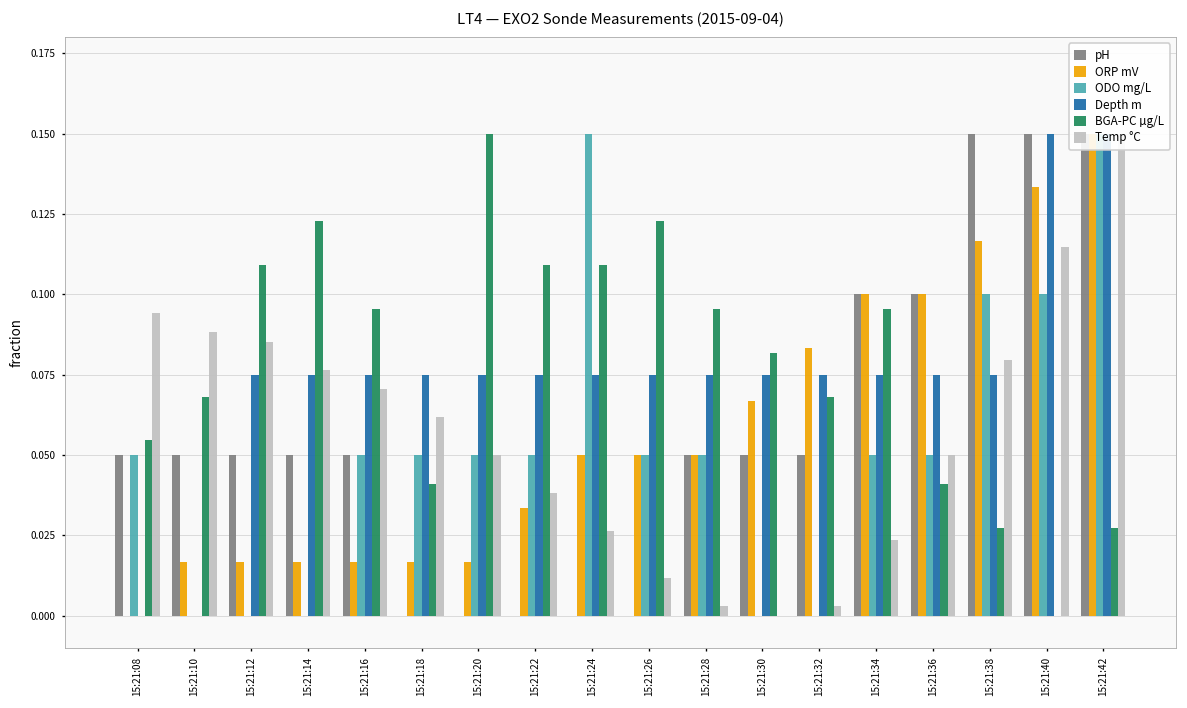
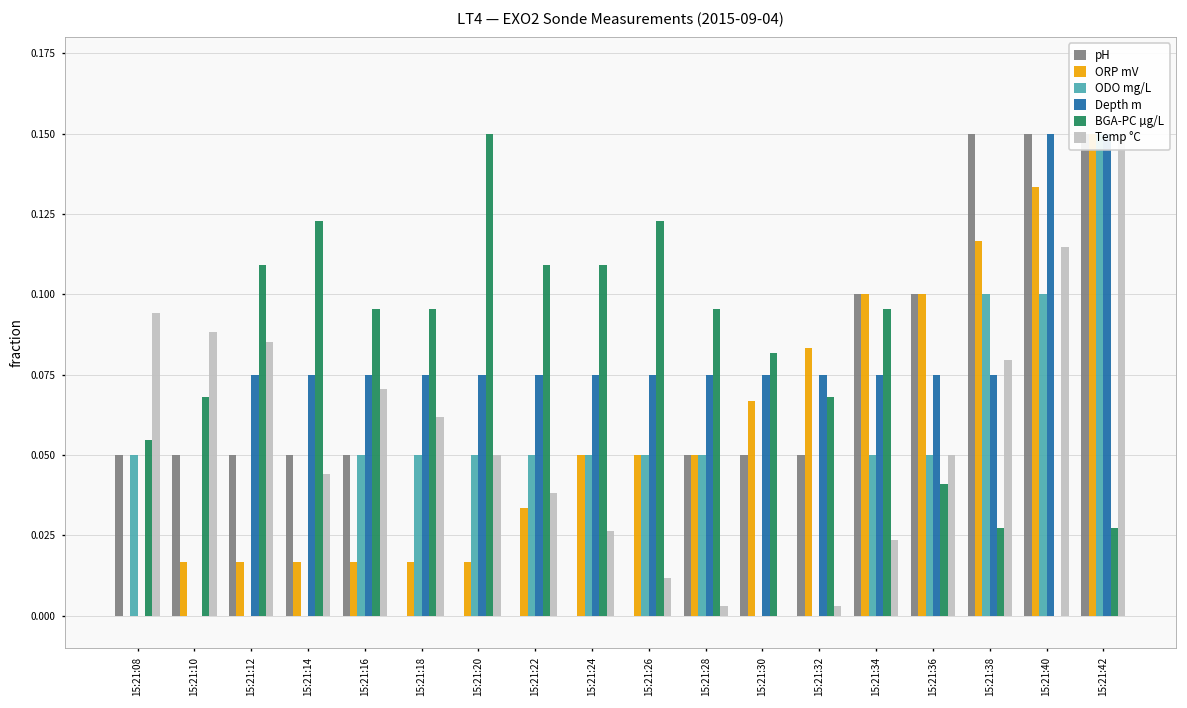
  {
    "pH": {
      "15:21:08": 0.050,
      "15:21:10": 0.050,
      "15:21:12": 0.050,
      "15:21:14": 0.050,
      "15:21:16": 0.050,
      "15:21:18": 0.000,
      "15:21:20": 0.000,
      "15:21:22": 0.000,
      "15:21:24": 0.000,
      "15:21:26": 0.000,
      "15:21:28": 0.050,
      "15:21:30": 0.050,
      "15:21:32": 0.050,
      "15:21:34": 0.100,
      "15:21:36": 0.100,
      "15:21:38": 0.150,
      "15:21:40": 0.150
    },
    "ORP mV": {
      "15:21:08": 0.000,
      "15:21:10": 0.017,
      "15:21:12": 0.017,
      "15:21:14": 0.017,
      "15:21:16": 0.017,
      "15:21:18": 0.017,
      "15:21:20": 0.017,
      "15:21:22": 0.033,
      "15:21:24": 0.050,
      "15:21:26": 0.050,
      "15:21:28": 0.050,
      "15:21:30": 0.067,
      "15:21:32": 0.083,
      "15:21:34": 0.100,
      "15:21:36": 0.100,
      "15:21:38": 0.117,
      "15:21:40": 0.133
    },
    "ODO mg/L": {
      "15:21:08": 0.050,
      "15:21:10": 0.000,
      "15:21:12": 0.000,
      "15:21:14": 0.000,
      "15:21:16": 0.050,
      "15:21:18": 0.050,
      "15:21:20": 0.050,
      "15:21:22": 0.050,
-     "15:21:24": 0.150,
+     "15:21:24": 0.050,
      "15:21:26": 0.050,
      "15:21:28": 0.050,
      "15:21:30": 0.000,
      "15:21:32": 0.000,
      "15:21:34": 0.050,
      "15:21:36": 0.050,
      "15:21:38": 0.100,
      "15:21:40": 0.100
    },
    "Depth m": {
      "15:21:08": 0.000,
      "15:21:10": 0.000,
      "15:21:12": 0.075,
      "15:21:14": 0.075,
      "15:21:16": 0.075,
      "15:21:18": 0.075,
      "15:21:20": 0.075,
      "15:21:22": 0.075,
      "15:21:24": 0.075,
      "15:21:26": 0.075,
      "15:21:28": 0.075,
      "15:21:30": 0.075,
      "15:21:32": 0.075,
      "15:21:34": 0.075,
      "15:21:36": 0.075,
      "15:21:38": 0.075,
      "15:21:40": 0.150
    },
    "BGA-PC µg/L": {
      "15:21:08": 0.055,
      "15:21:10": 0.068,
      "15:21:12": 0.109,
      "15:21:14": 0.123,
      "15:21:16": 0.095,
-     "15:21:18": 0.041,
+     "15:21:18": 0.095,
      "15:21:20": 0.150,
      "15:21:22": 0.109,
      "15:21:24": 0.109,
      "15:21:26": 0.123,
      "15:21:28": 0.095,
      "15:21:30": 0.082,
      "15:21:32": 0.068,
      "15:21:34": 0.095,
      "15:21:36": 0.041,
      "15:21:38": 0.027,
      "15:21:40": 0.000,
      "15:21:42": 0.027
    },
    "Temp °C": {
      "15:21:08": 0.094,
      "15:21:10": 0.088,
      "15:21:12": 0.085,
-     "15:21:14": 0.076,
+     "15:21:14": 0.044,
      "15:21:16": 0.071,
      "15:21:18": 0.062,
      "15:21:20": 0.050,
      "15:21:22": 0.038,
      "15:21:24": 0.026,
      "15:21:26": 0.012,
      "15:21:28": 0.003,
      "15:21:30": 0.000,
      "15:21:32": 0.003,
      "15:21:34": 0.024,
      "15:21:36": 0.050,
      "15:21:38": 0.079,
      "15:21:40": 0.115
    }
  }
